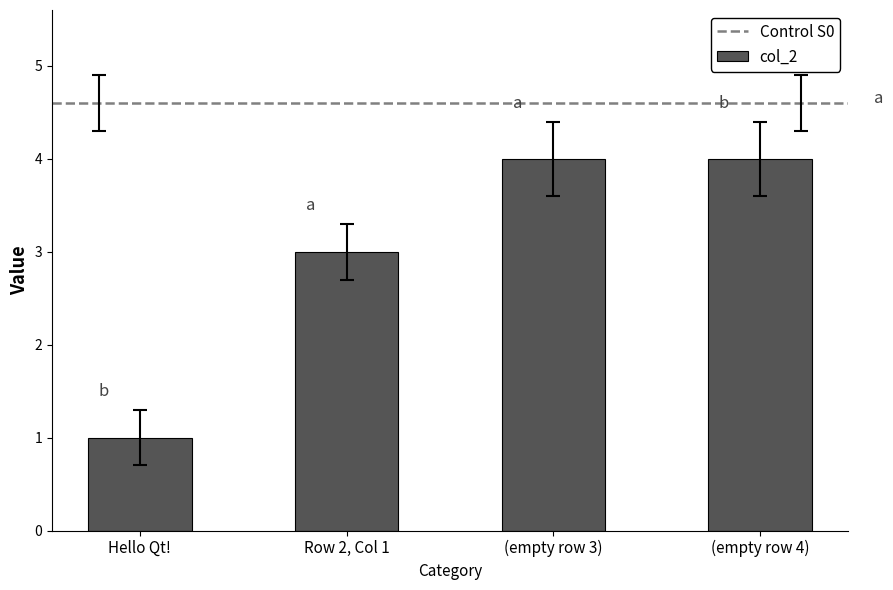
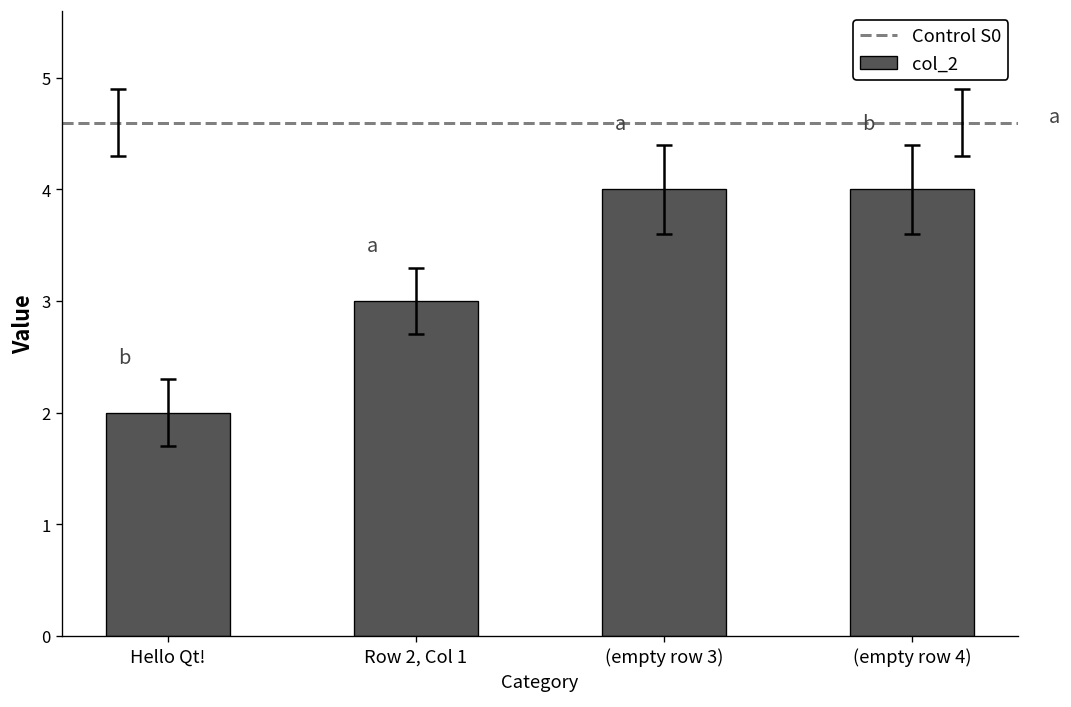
  {
    "col_2": {
-     "Hello Qt!": 1,
+     "Hello Qt!": 2,
      "Row 2, Col 1": 3,
      "(empty row 3)": 4,
      "(empty row 4)": 4
    }
  }
